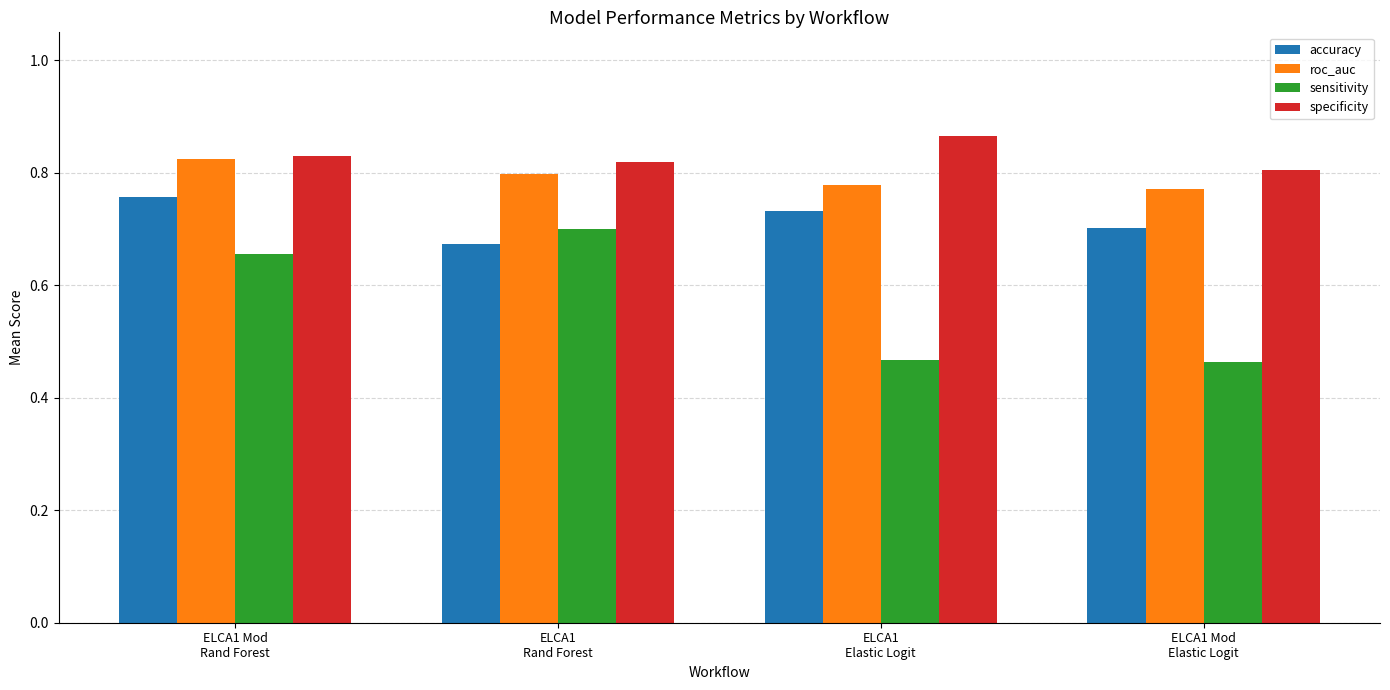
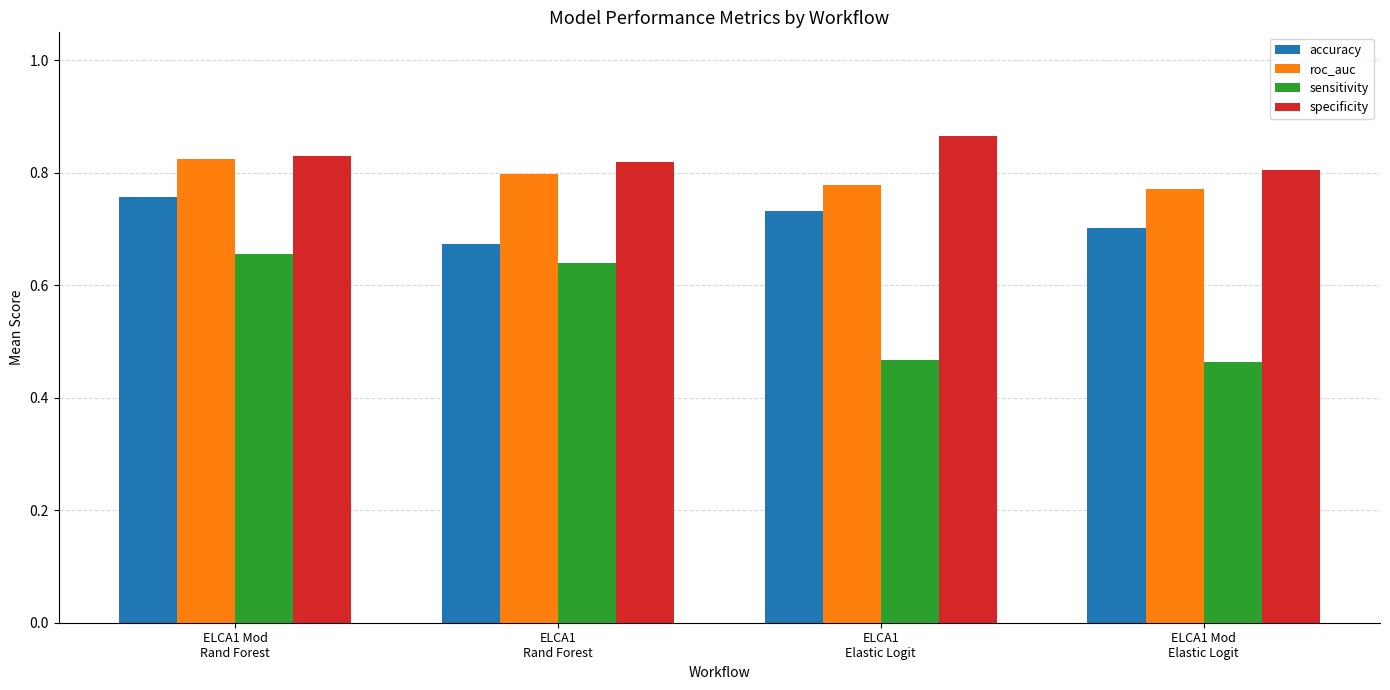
  {
    "accuracy": {
      "ELCA1 Mod Rand Forest": 0.76,
      "ELCA1 Rand Forest": 0.67,
      "ELCA1 Elastic Logit": 0.73,
      "ELCA1 Mod Elastic Logit": 0.70
    },
    "roc_auc": {
      "ELCA1 Mod Rand Forest": 0.83,
      "ELCA1 Rand Forest": 0.80,
      "ELCA1 Elastic Logit": 0.78,
      "ELCA1 Mod Elastic Logit": 0.77
    },
    "sensitivity": {
      "ELCA1 Mod Rand Forest": 0.66,
-     "ELCA1 Rand Forest": 0.70,
+     "ELCA1 Rand Forest": 0.64,
      "ELCA1 Elastic Logit": 0.47,
      "ELCA1 Mod Elastic Logit": 0.46
    },
    "specificity": {
      "ELCA1 Mod Rand Forest": 0.83,
      "ELCA1 Rand Forest": 0.82,
      "ELCA1 Elastic Logit": 0.87,
      "ELCA1 Mod Elastic Logit": 0.81
    }
  }
